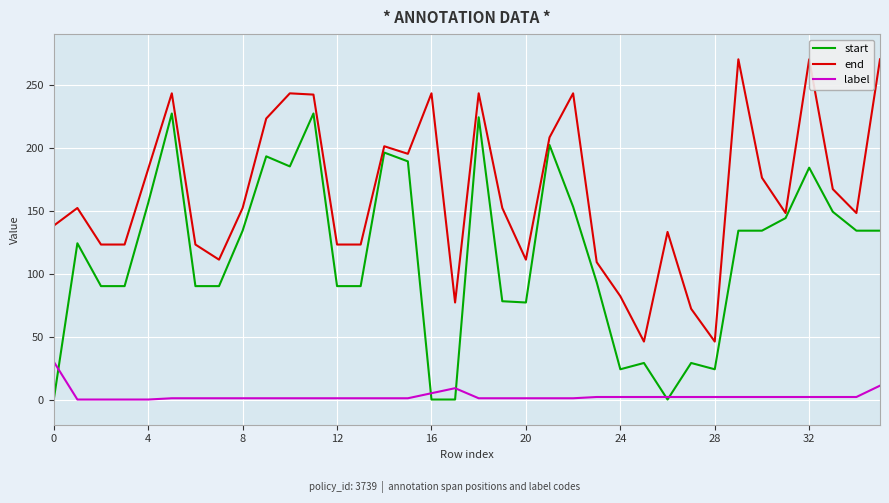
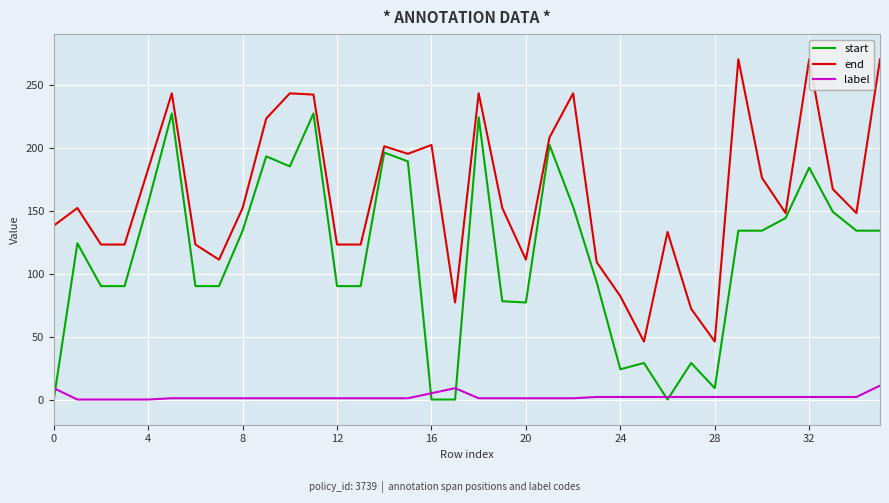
  {
    "start": {
      "0": 0,
      "4": 156,
      "8": 134,
      "12": 90,
      "16": 0,
      "20": 77,
      "24": 24,
-     "28": 24,
+     "28": 9,
      "32": 184
    },
    "end": {
      "0": 138,
      "4": 183,
      "8": 152,
      "12": 123,
-     "16": 243,
+     "16": 202,
      "20": 111,
      "24": 82,
      "28": 46
    },
    "label": {
-     "0": 30,
+     "0": 9,
      "4": 0,
      "8": 1,
      "12": 1,
      "16": 5,
      "20": 1,
      "24": 2,
      "28": 2,
      "32": 2
    }
  }
